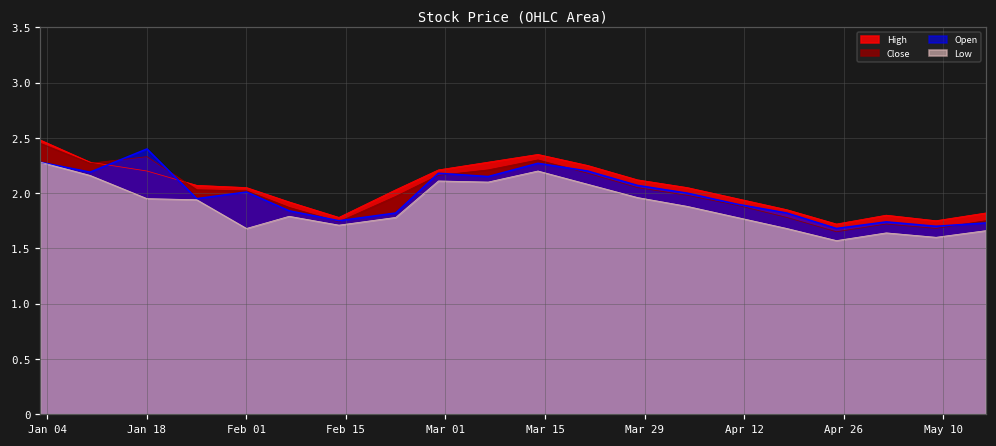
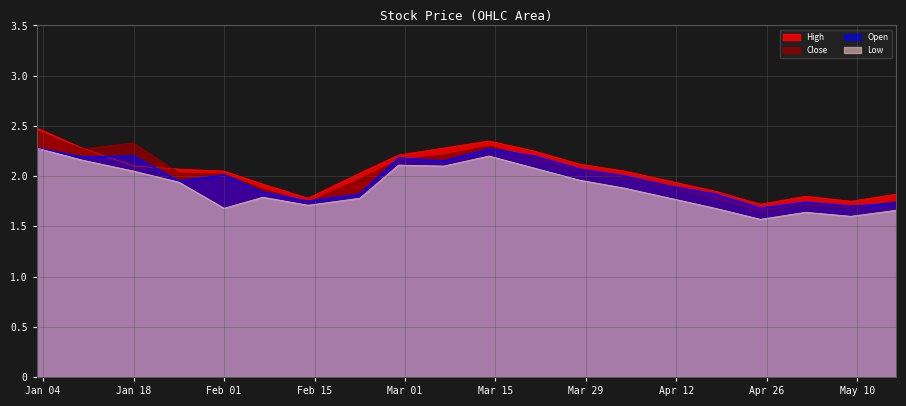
  {
    "High": {
-     "Jan 18": 2.2,
+     "Jan 18": 2.1,
      "Feb 01": 2.05
    },
    "Close": {
      "Jan 18": 2.33
    },
    "Open": {
-     "Jan 18": 2.4
+     "Jan 18": 2.2
    },
    "Low": {
-     "Jan 18": 1.95,
+     "Jan 18": 2.05,
      "Feb 01": 1.68
    }
  }
